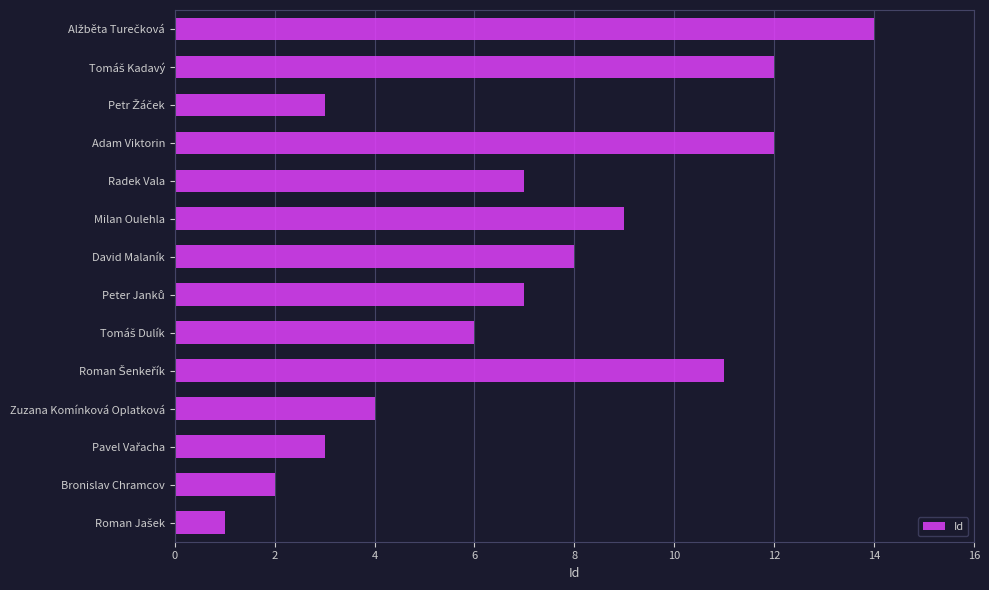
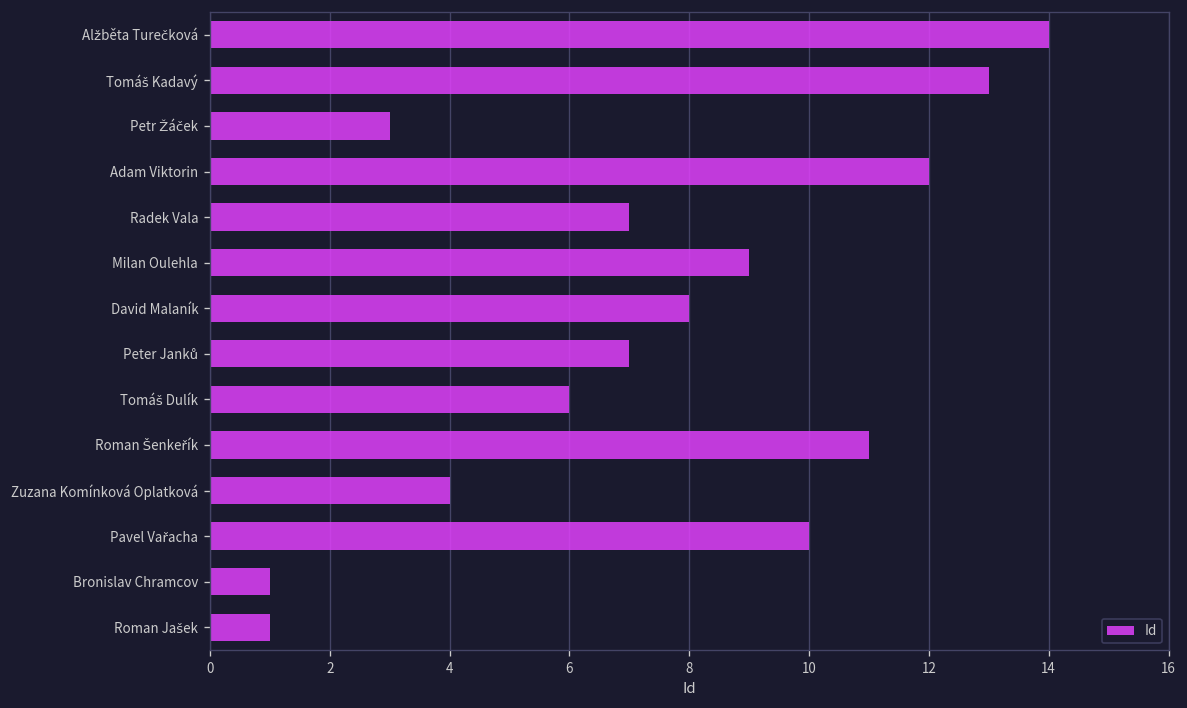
  {
    "Alžběta Turečková": 14,
-   "Tomáš Kadavý": 12,
+   "Tomáš Kadavý": 13,
    "Petr Žáček": 3,
    "Adam Viktorin": 12,
    "Radek Vala": 7,
    "Milan Oulehla": 9,
    "David Malaník": 8,
    "Peter Janků": 7,
    "Tomáš Dulík": 6,
    "Roman Šenkeřík": 11,
    "Zuzana Komínková Oplatková": 4,
-   "Pavel Vařacha": 3,
-   "Bronislav Chramcov": 2,
+   "Pavel Vařacha": 10,
+   "Bronislav Chramcov": 1,
    "Roman Jašek": 1
  }
